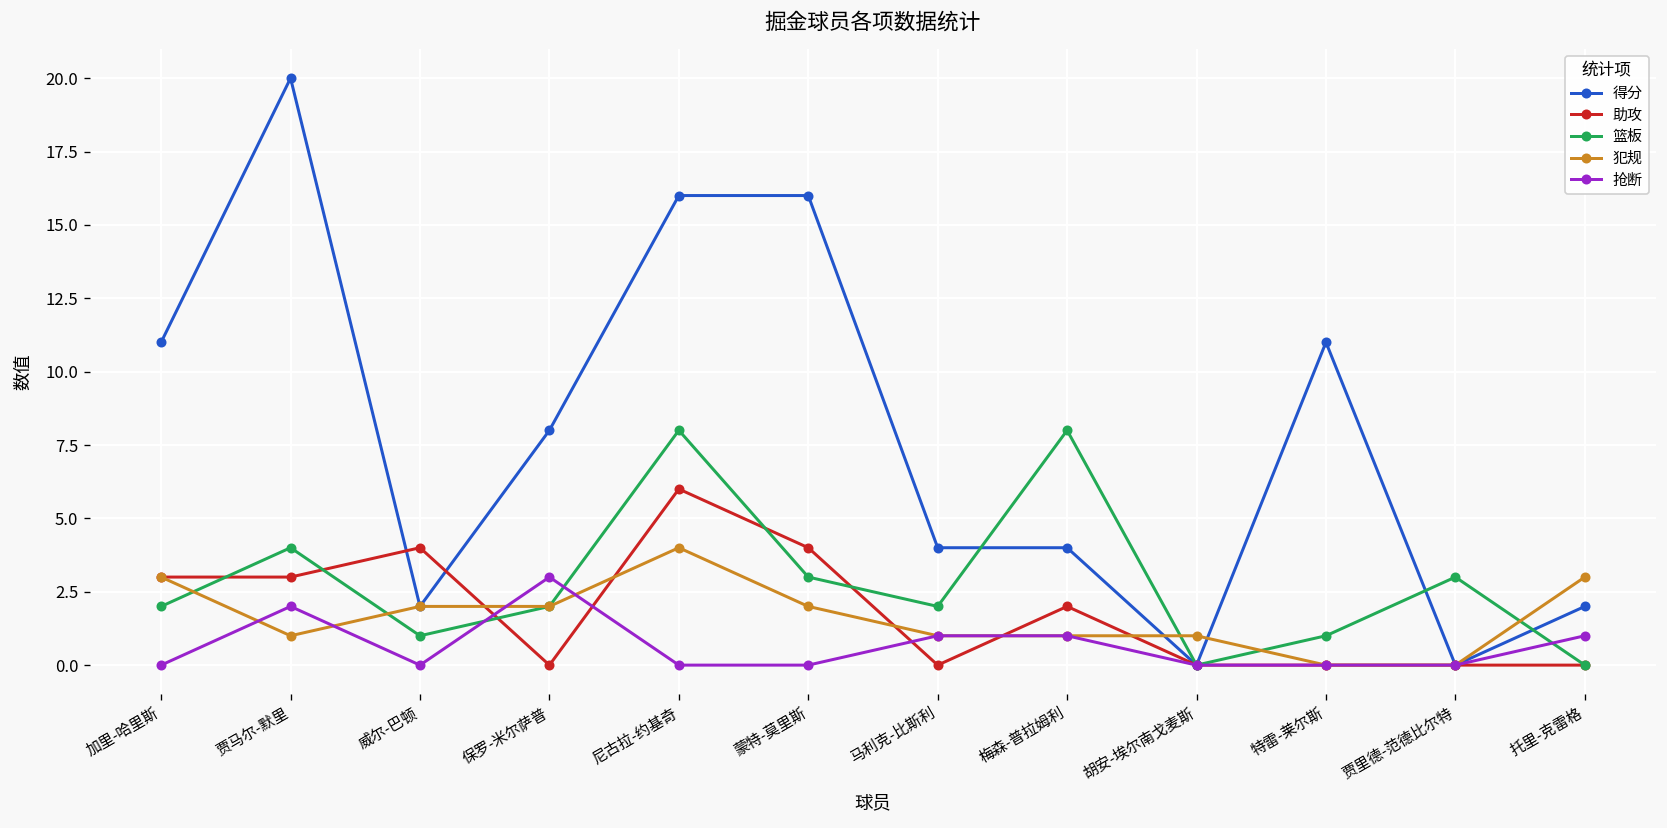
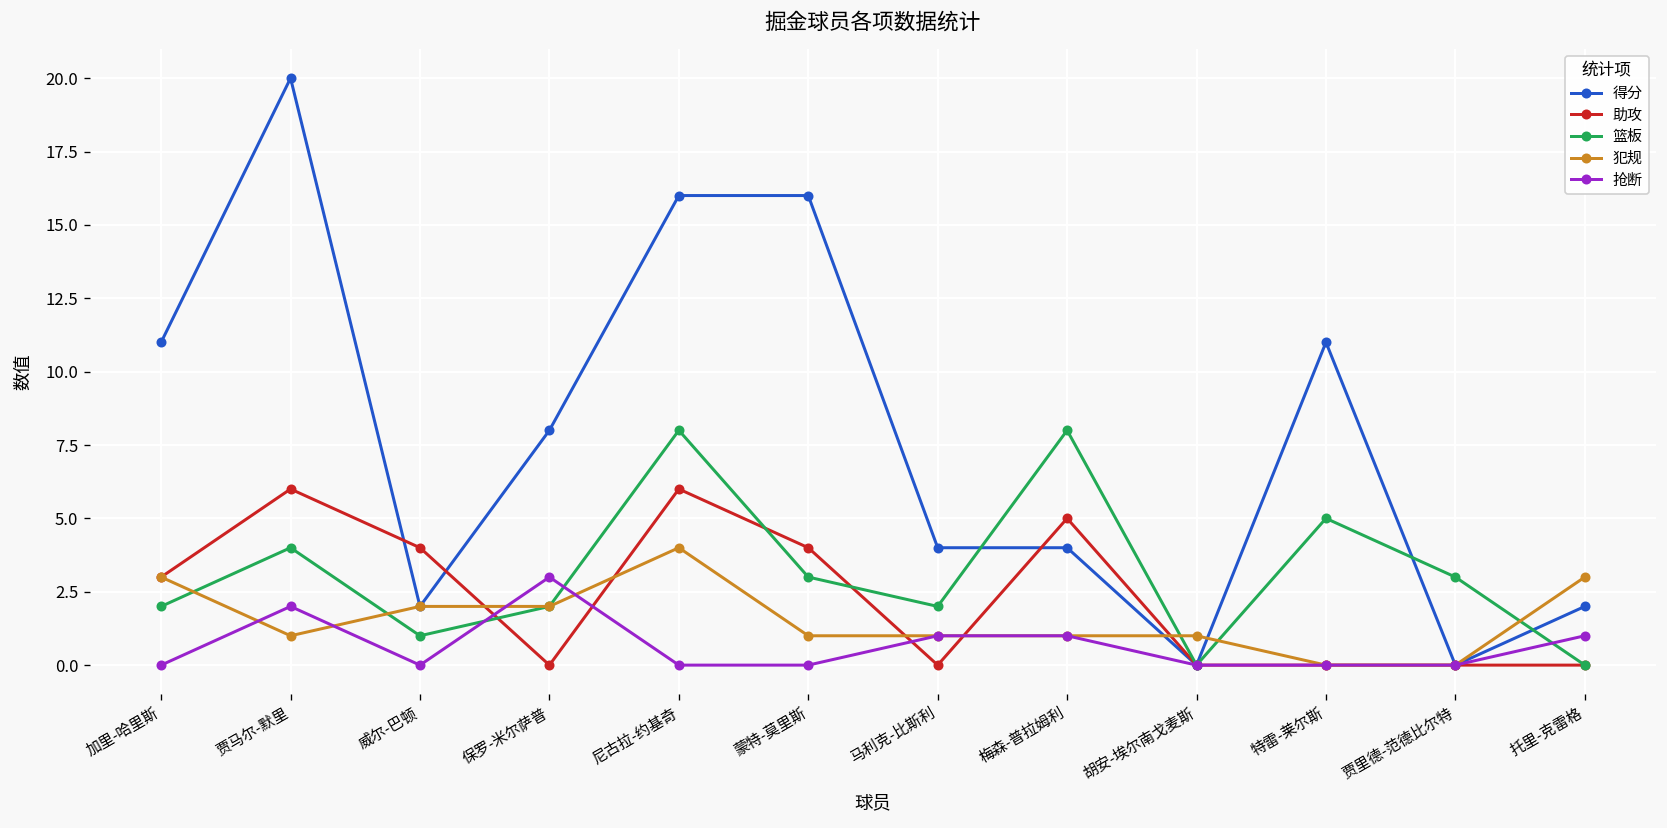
  {
    "得分": {
      "加里-哈里斯": 11,
      "贾马尔-默里": 20,
      "保罗-米尔萨普": 8,
      "尼古拉-约基奇": 16,
      "蒙特-莫里斯": 16,
      "马利克-比斯利": 4,
      "梅森-普拉姆利": 4,
      "特雷-莱尔斯": 11,
      "托里-克雷格": 2
    },
    "助攻": {
-     "贾马尔-默里": 3,
+     "贾马尔-默里": 6,
      "威尔-巴顿": 4,
      "保罗-米尔萨普": 0,
      "尼古拉-约基奇": 6,
      "蒙特-莫里斯": 4,
      "马利克-比斯利": 0,
-     "梅森-普拉姆利": 2
+     "梅森-普拉姆利": 5
    },
    "篮板": {
      "加里-哈里斯": 2,
      "贾马尔-默里": 4,
      "威尔-巴顿": 1,
      "尼古拉-约基奇": 8,
      "蒙特-莫里斯": 3,
      "马利克-比斯利": 2,
      "梅森-普拉姆利": 8,
-     "特雷-莱尔斯": 1,
+     "特雷-莱尔斯": 5,
      "贾里德-范德比尔特": 3
    },
    "犯规": {
      "贾马尔-默里": 1,
      "尼古拉-约基奇": 4,
-     "蒙特-莫里斯": 2,
+     "蒙特-莫里斯": 1,
      "胡安-埃尔南戈麦斯": 1,
      "托里-克雷格": 3
    },
    "抢断": {
      "加里-哈里斯": 0,
      "贾马尔-默里": 2,
      "威尔-巴顿": 0,
      "保罗-米尔萨普": 3,
      "尼古拉-约基奇": 0,
      "蒙特-莫里斯": 0,
      "托里-克雷格": 1
    }
  }
